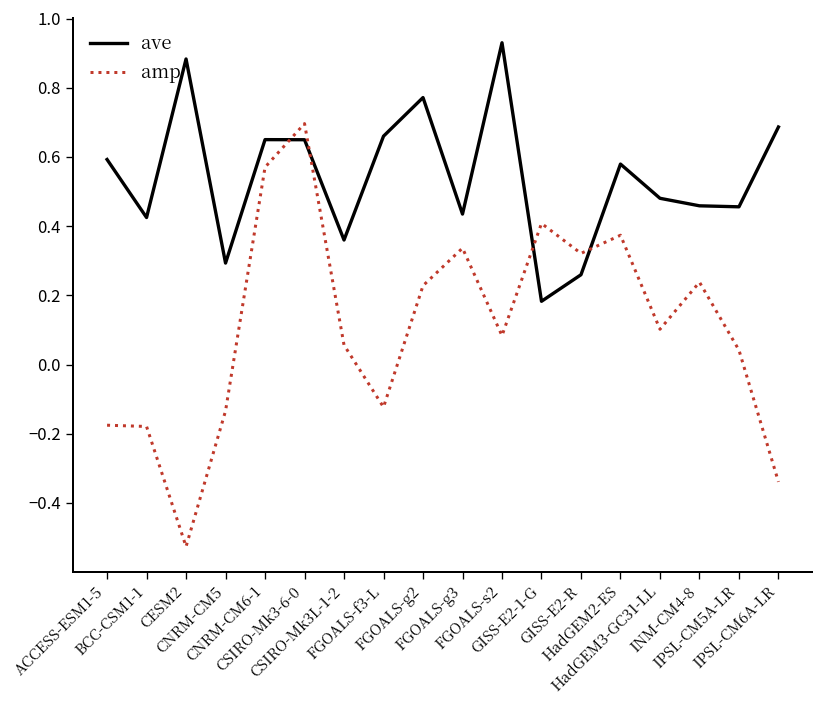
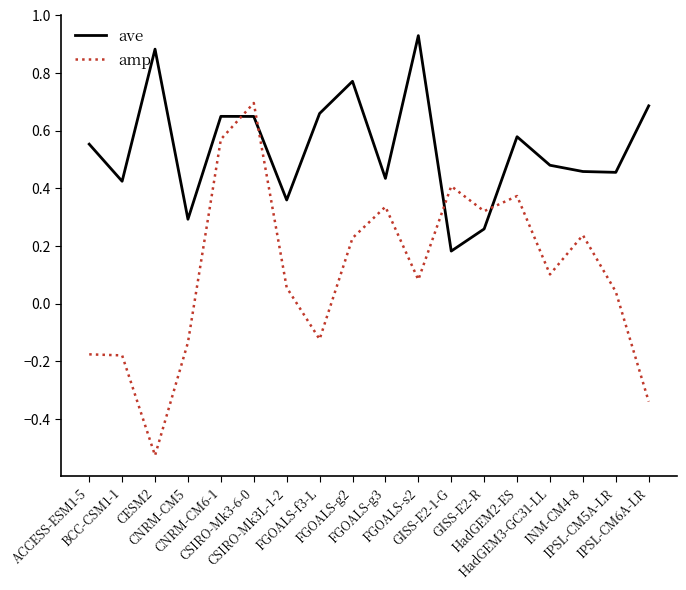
  {
    "ave": {
-     "ACCESS-ESM1-5": 0.59,
+     "ACCESS-ESM1-5": 0.55,
      "BCC-CSM1-1": 0.42,
      "CESM2": 0.88,
      "CNRM-CM5": 0.29,
      "CNRM-CM6-1": 0.65,
      "CSIRO-Mk3-6-0": 0.65,
      "CSIRO-Mk3L-1-2": 0.36,
      "FGOALS-f3-L": 0.66,
      "FGOALS-g2": 0.77,
      "FGOALS-g3": 0.43,
      "FGOALS-s2": 0.93,
      "GISS-E2-1-G": 0.18,
      "GISS-E2-R": 0.26,
      "HadGEM2-ES": 0.58,
      "HadGEM3-GC31-LL": 0.48,
      "INM-CM4-8": 0.46,
      "IPSL-CM5A-LR": 0.46,
      "IPSL-CM6A-LR": 0.69
    },
    "amp": {
      "ACCESS-ESM1-5": -0.18,
      "BCC-CSM1-1": -0.18,
      "CESM2": -0.53,
      "CNRM-CM5": -0.13,
      "CNRM-CM6-1": 0.57,
      "CSIRO-Mk3-6-0": 0.70,
      "CSIRO-Mk3L-1-2": 0.06,
      "FGOALS-f3-L": -0.12,
      "FGOALS-g2": 0.23,
      "FGOALS-g3": 0.34,
      "FGOALS-s2": 0.08,
      "GISS-E2-1-G": 0.41,
      "GISS-E2-R": 0.32,
      "HadGEM2-ES": 0.37,
      "HadGEM3-GC31-LL": 0.10,
      "INM-CM4-8": 0.24,
      "IPSL-CM5A-LR": 0.04,
      "IPSL-CM6A-LR": -0.34
    }
  }
